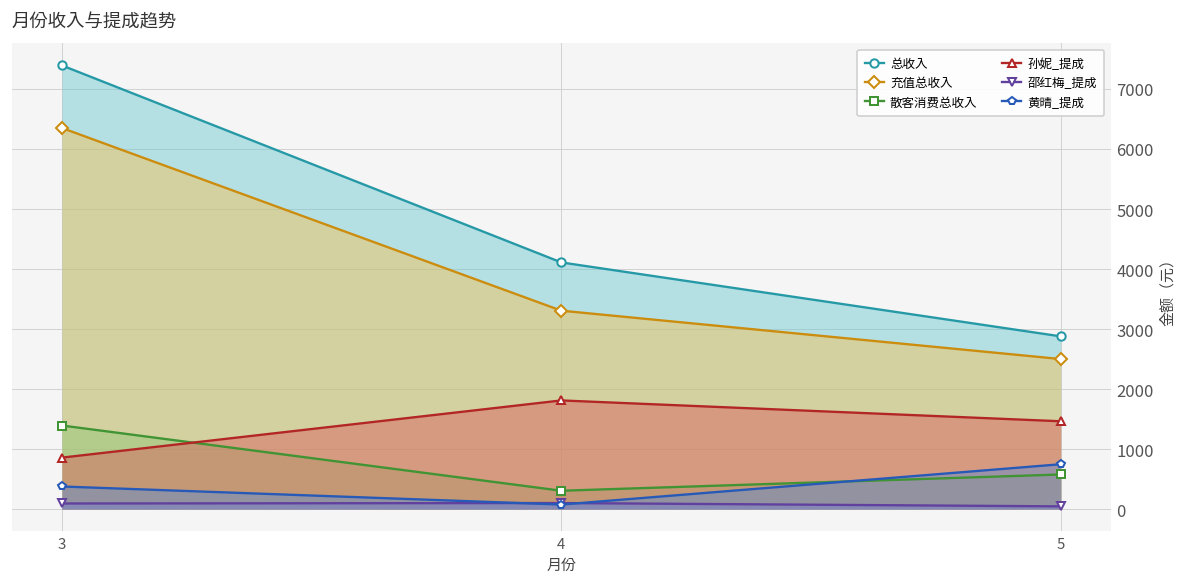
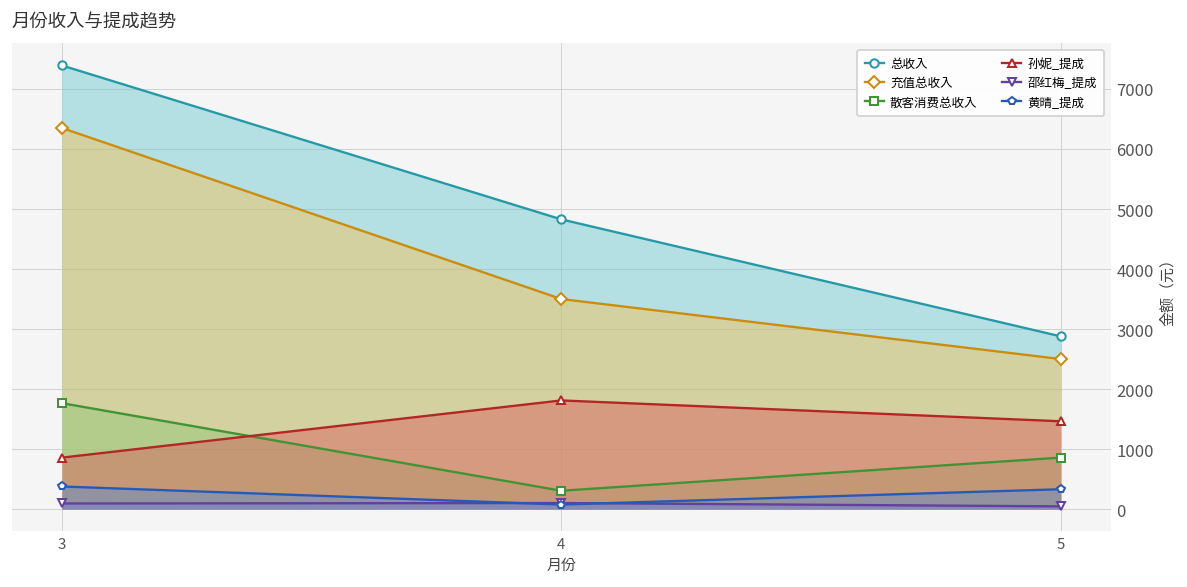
  {
    "总收入": {
      "3": 7400,
-     "4": 4100,
+     "4": 4800,
      "5": 2900
    },
    "充值总收入": {
      "3": 6400,
-     "4": 3300,
+     "4": 3500,
      "5": 2500
    },
    "散客消费总收入": {
-     "3": 1400,
+     "3": 1800,
      "4": 300,
-     "5": 600
+     "5": 900
    },
    "孙妮_提成": {
      "3": 900,
      "4": 1800,
      "5": 1500
    },
    "邵红梅_提成": {
      "3": 100,
      "5": 0
    },
    "黄晴_提成": {
      "3": 400,
-     "5": 700
+     "5": 300
    }
  }
